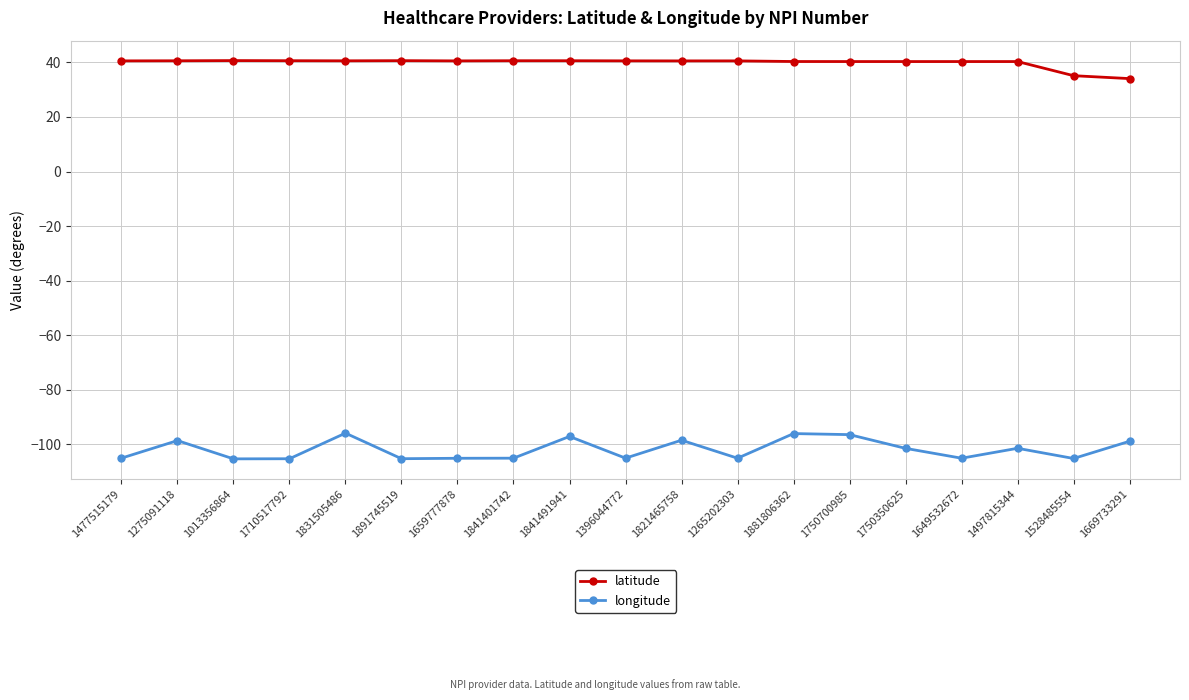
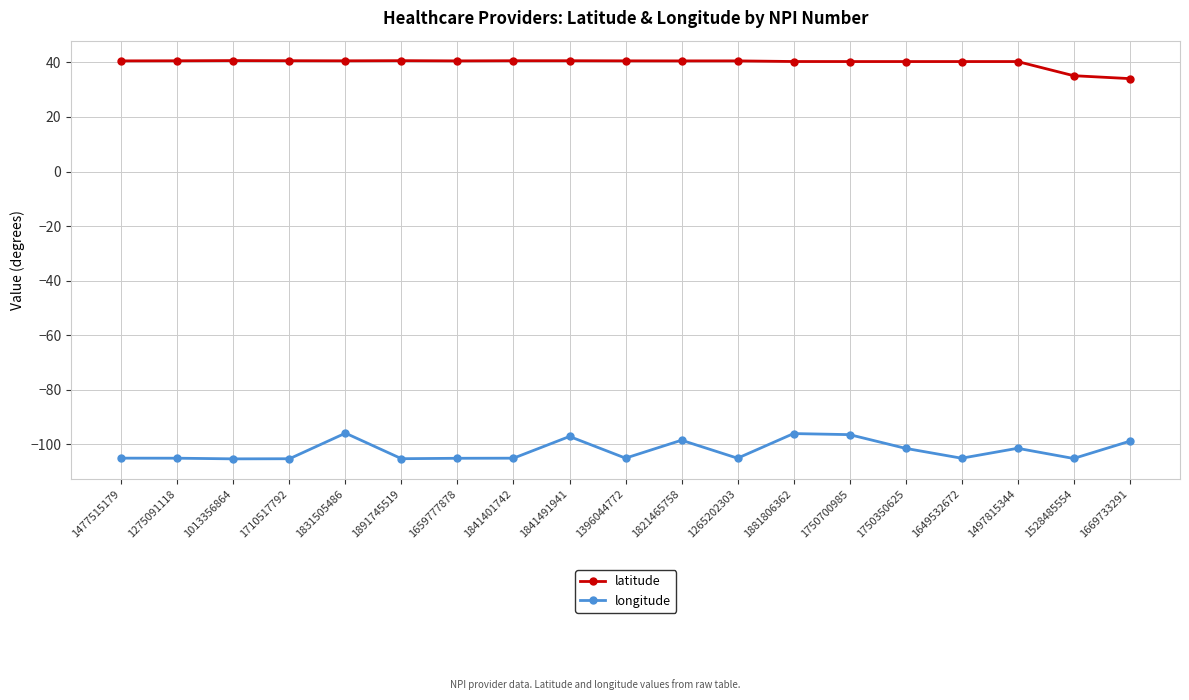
  {
    "latitude": {
      "1477515179": 41,
      "1275091118": 41,
      "1013356864": 41,
      "1710517792": 41,
      "1831505486": 41,
      "1891745519": 41,
      "1659777878": 41,
      "1841401742": 41,
      "1841491941": 41,
      "1396044772": 41,
      "1821465758": 41,
      "1265202303": 41,
      "1881806362": 40,
      "1750700985": 40,
      "1750350625": 40,
      "1649532672": 40,
      "1497815344": 40,
      "1528485554": 35,
      "1669733291": 34
    },
    "longitude": {
      "1477515179": -105,
-     "1275091118": -99,
+     "1275091118": -105,
      "1013356864": -105,
      "1710517792": -105,
      "1831505486": -96,
      "1891745519": -105,
      "1659777878": -105,
      "1841401742": -105,
      "1841491941": -97,
      "1396044772": -105,
      "1821465758": -98,
      "1265202303": -105,
      "1881806362": -96,
      "1750700985": -96,
      "1750350625": -101,
      "1649532672": -105,
      "1497815344": -101,
      "1528485554": -105,
      "1669733291": -99
    }
  }
